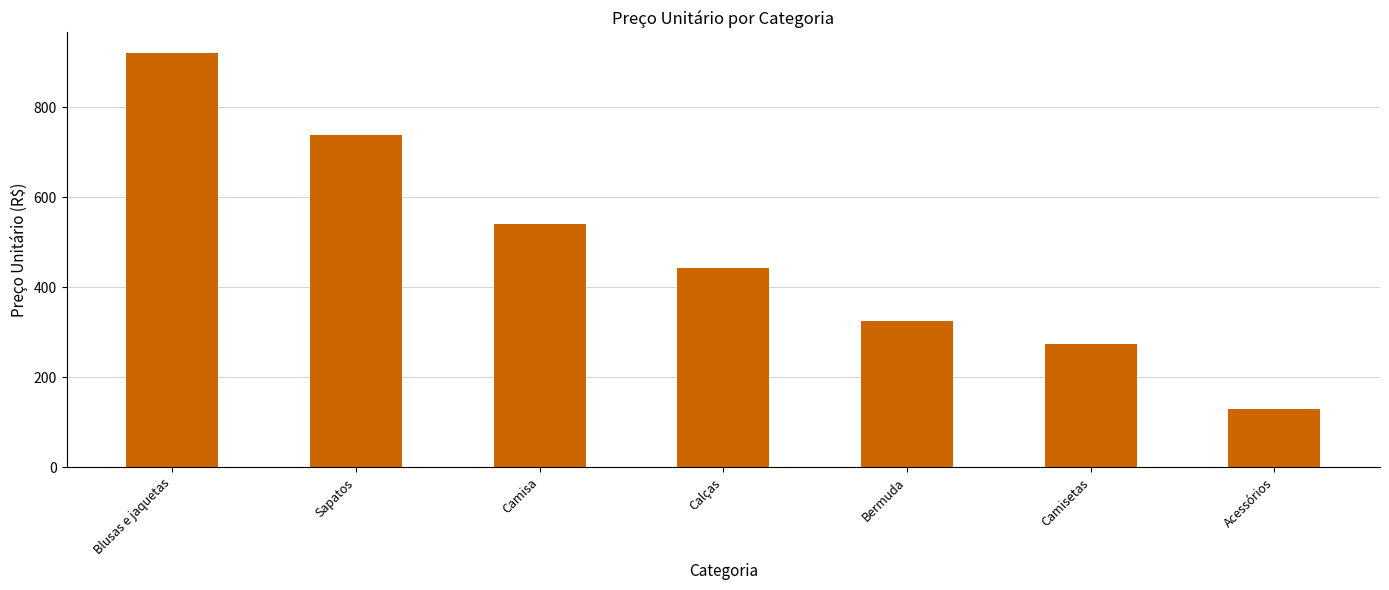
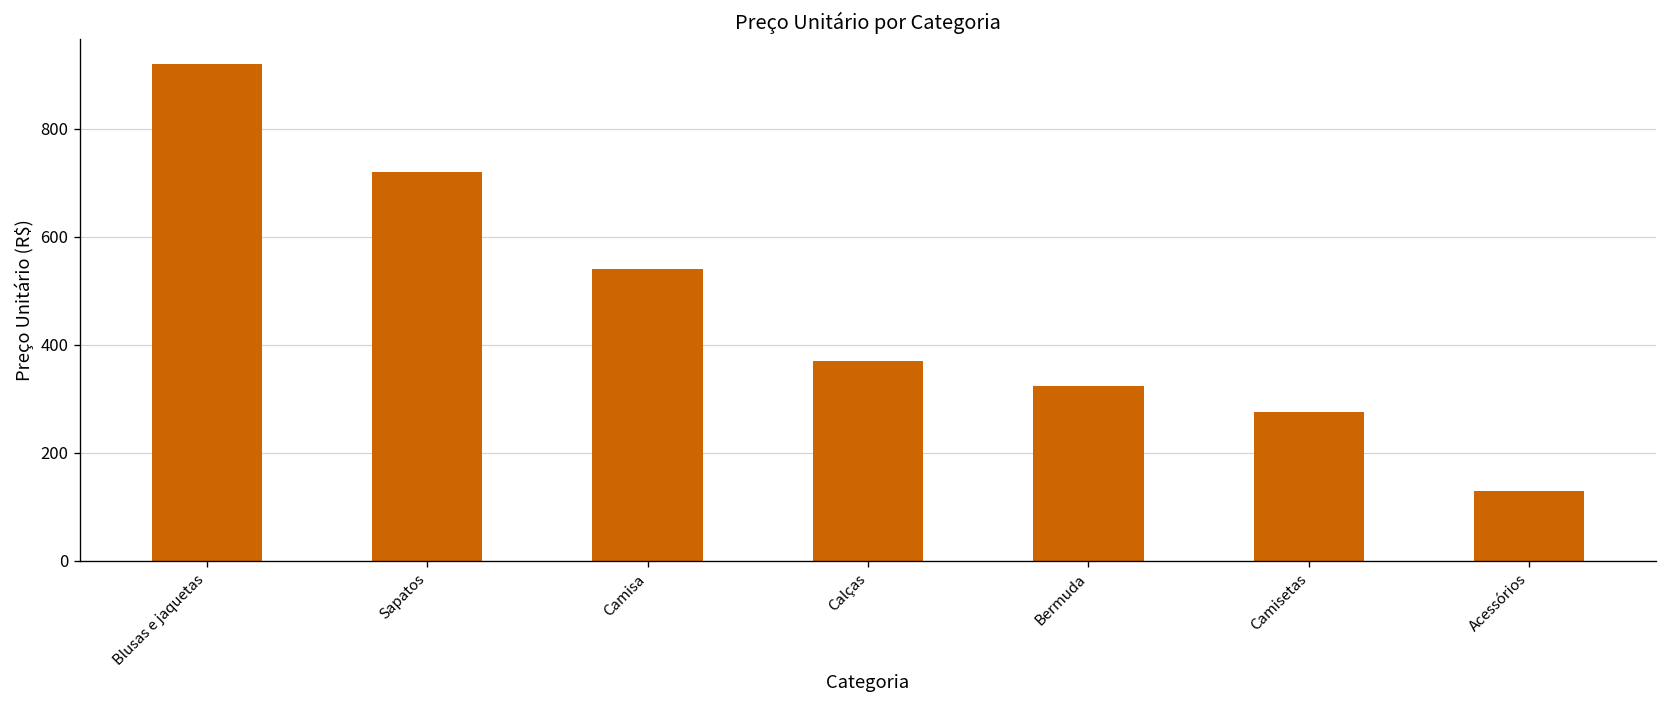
  {
    "Blusas e jaquetas": 920,
-   "Sapatos": 740,
+   "Sapatos": 720,
    "Camisa": 540,
-   "Calças": 440,
+   "Calças": 370,
    "Bermuda": 320,
    "Camisetas": 270,
    "Acessórios": 130
  }
